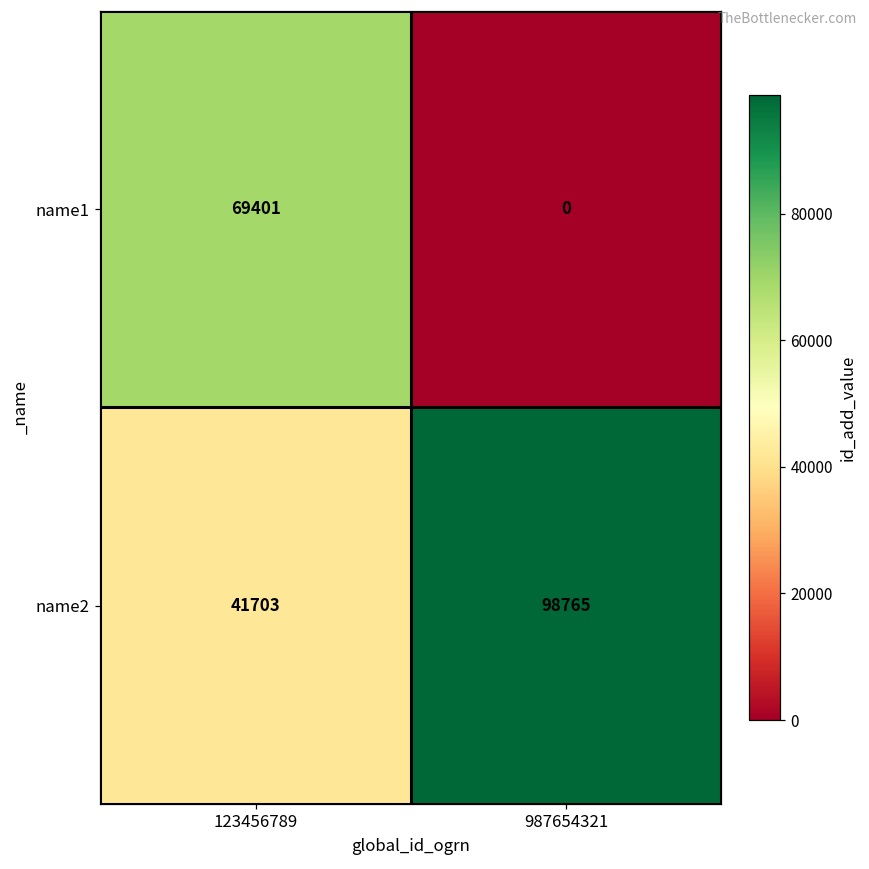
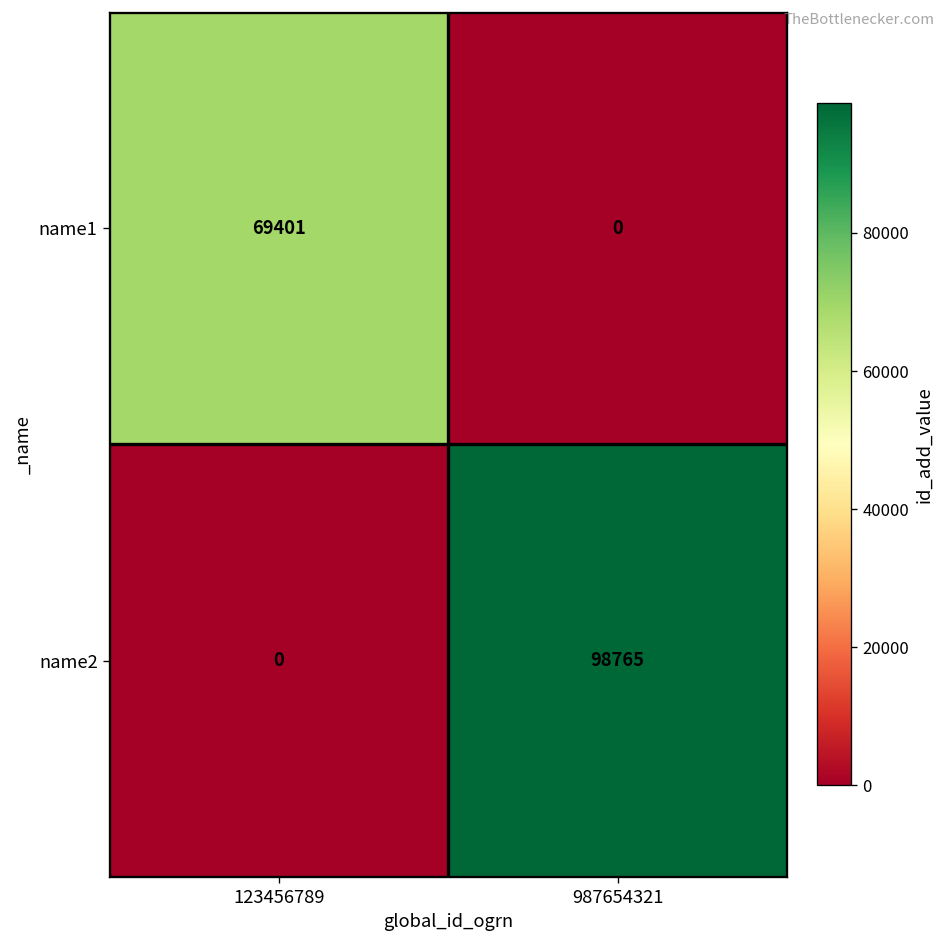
  {
    "name1": {
      "123456789": 69401,
      "987654321": 0
    },
    "name2": {
-     "123456789": 41703,
+     "123456789": 0,
      "987654321": 98765
    }
  }
